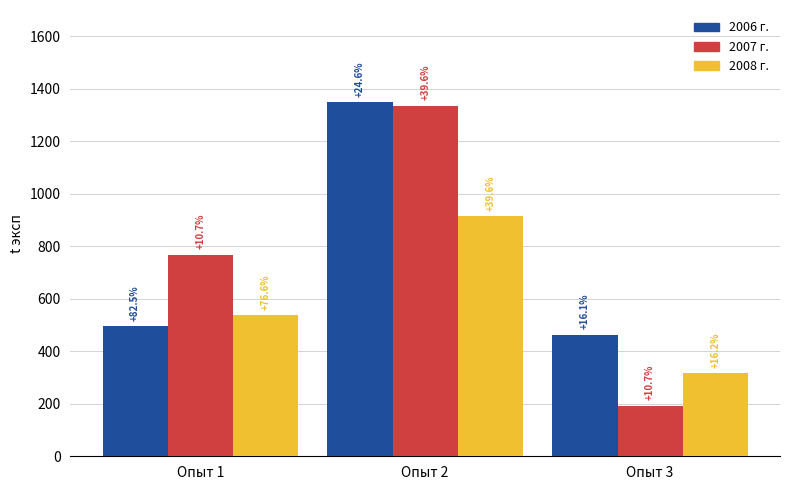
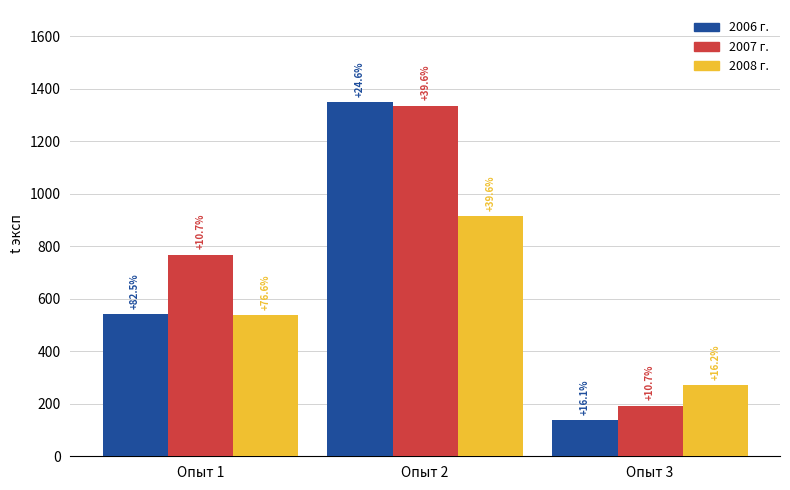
  {
    "2006 г.": {
-     "Опыт 1": 500,
-     "Опыт 3": 460
+     "Опыт 1": 540,
+     "Опыт 3": 140
    },
    "2008 г.": {
-     "Опыт 3": 320
+     "Опыт 3": 270
    }
  }
